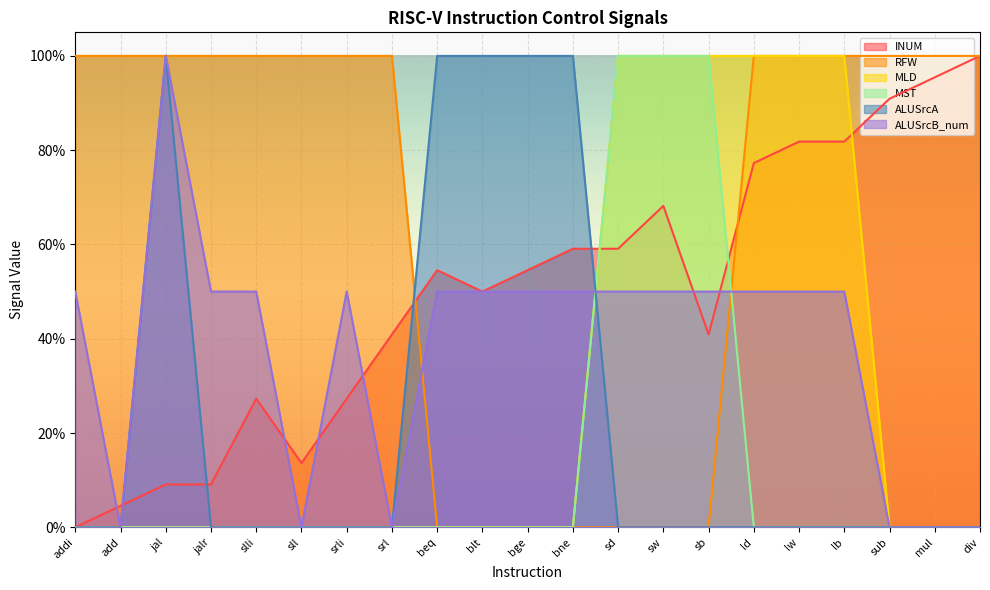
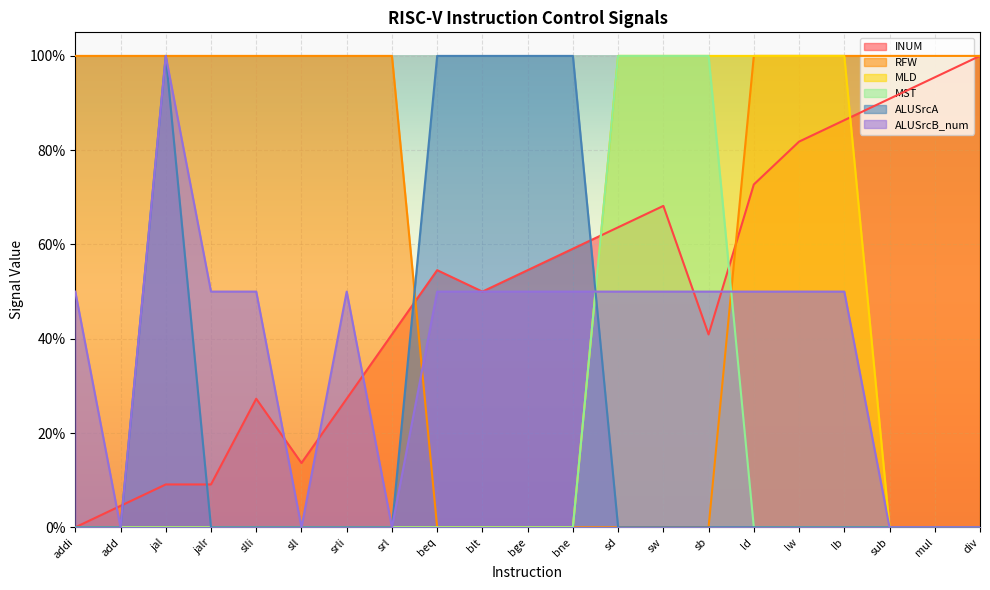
  {
    "INUM": {
      "add": "5%",
      "jal": "9%",
      "jalr": "9%",
      "slli": "27%",
      "sll": "14%",
      "srli": "27%",
      "srl": "41%",
      "beq": "55%",
      "bge": "55%",
      "bne": "59%",
-     "sd": "59%",
+     "sd": "64%",
      "sw": "68%",
      "sb": "41%",
-     "ld": "77%",
+     "ld": "73%",
      "lw": "82%",
-     "lb": "82%"
+     "lb": "86%"
    },
    "RFW": {
      "addi": "100%",
      "add": "100%",
      "jalr": "100%",
      "slli": "100%",
      "sll": "100%",
      "srli": "100%",
      "srl": "100%"
    },
    "ALUSrcA": {
      "beq": "100%",
      "blt": "100%",
      "bge": "100%",
      "bne": "100%"
    },
    "ALUSrcB_num": {
      "addi": "50%",
      "jalr": "50%",
      "slli": "50%",
      "srli": "50%",
      "beq": "50%",
      "bge": "50%",
      "bne": "50%",
      "sd": "50%",
      "sw": "50%",
      "sb": "50%",
      "ld": "50%",
      "lw": "50%",
      "lb": "50%"
    }
  }
